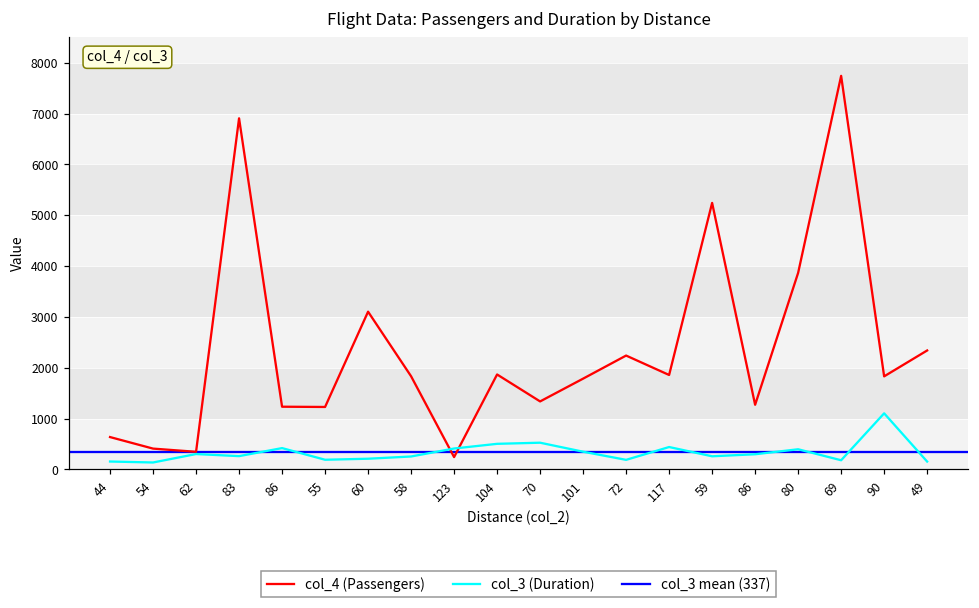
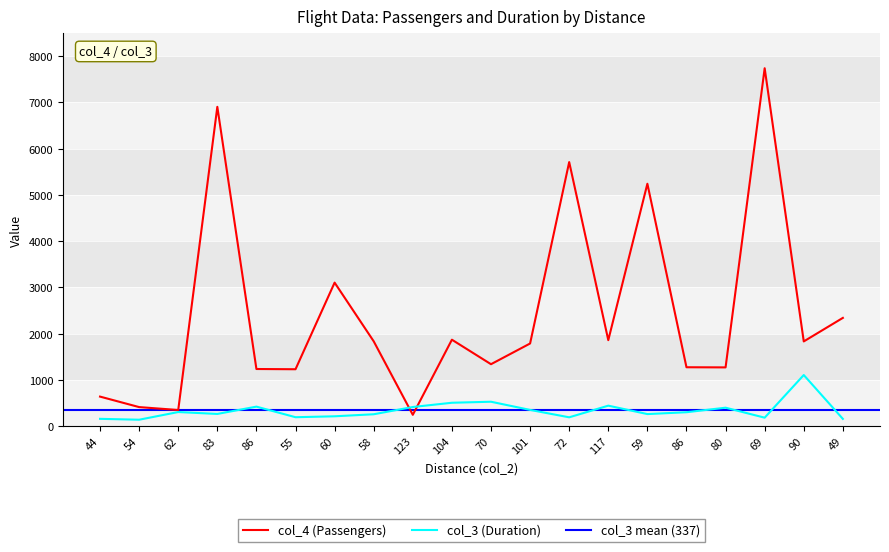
  {
    "col_4 (Passengers)": {
      "44": 600,
      "54": 400,
      "83": 6900,
      "55": 1200,
      "60": 3100,
      "58": 1800,
      "123": 200,
      "104": 1900,
      "70": 1300,
      "101": 1800,
-     "72": 2200,
+     "72": 5700,
      "117": 1900,
      "59": 5200,
-     "80": 3900,
+     "80": 1300,
      "69": 7700,
      "90": 1800,
      "49": 2300
    },
    "col_3 (Duration)": {
      "44": 200,
      "54": 100,
      "83": 300,
      "55": 200,
      "60": 200,
      "58": 300,
      "123": 400,
      "104": 500,
      "70": 500,
      "101": 300,
      "72": 200,
      "117": 400,
      "59": 300,
      "80": 400,
      "69": 200,
      "90": 1100,
      "49": 200
    }
  }
